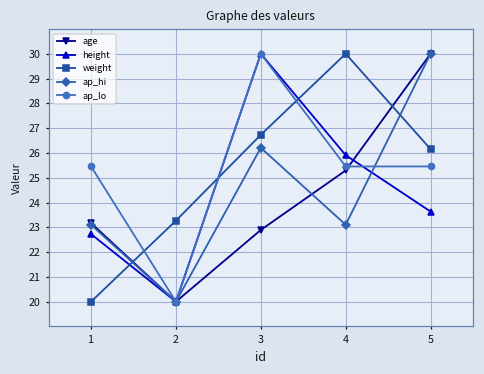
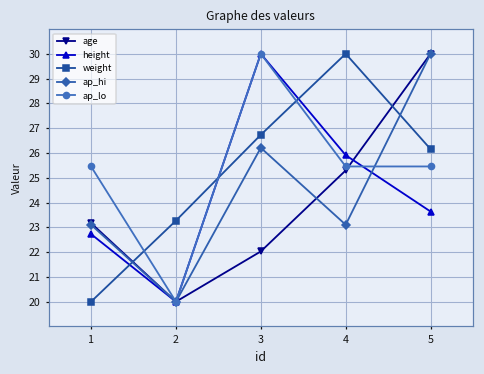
  {
    "age": {
-     "3": 22.9,
+     "3": 22.0,
      "4": 25.3
    },
    "height": {
      "1": 22.7,
      "4": 25.9,
      "5": 23.6
    }
  }
